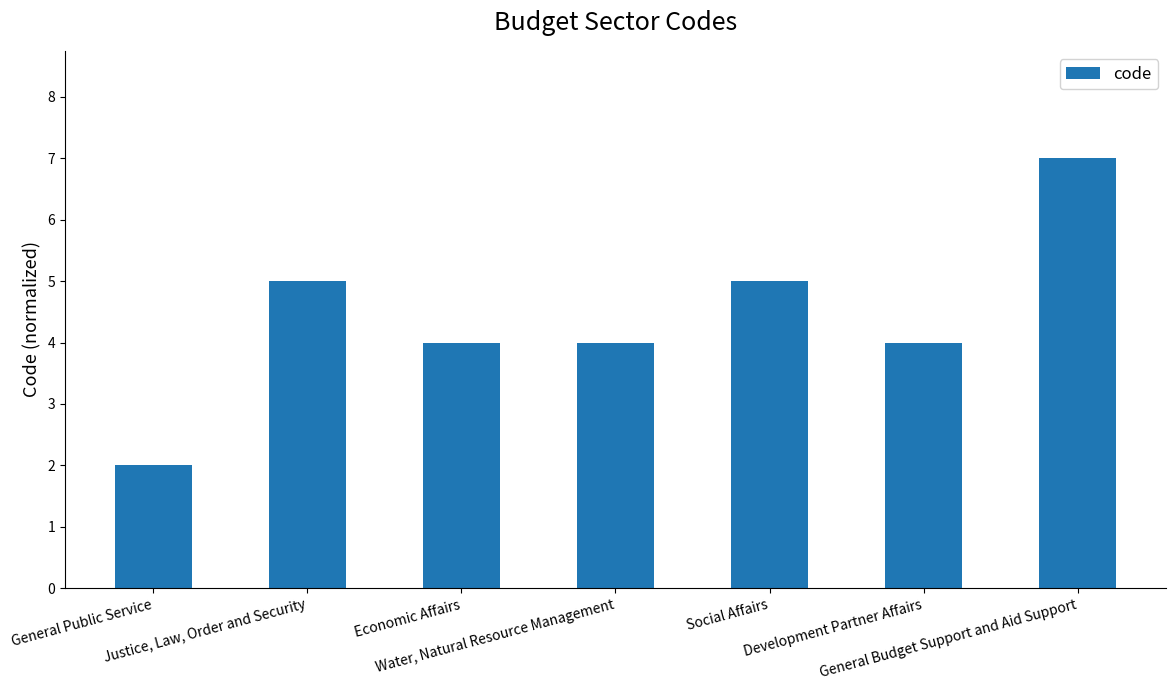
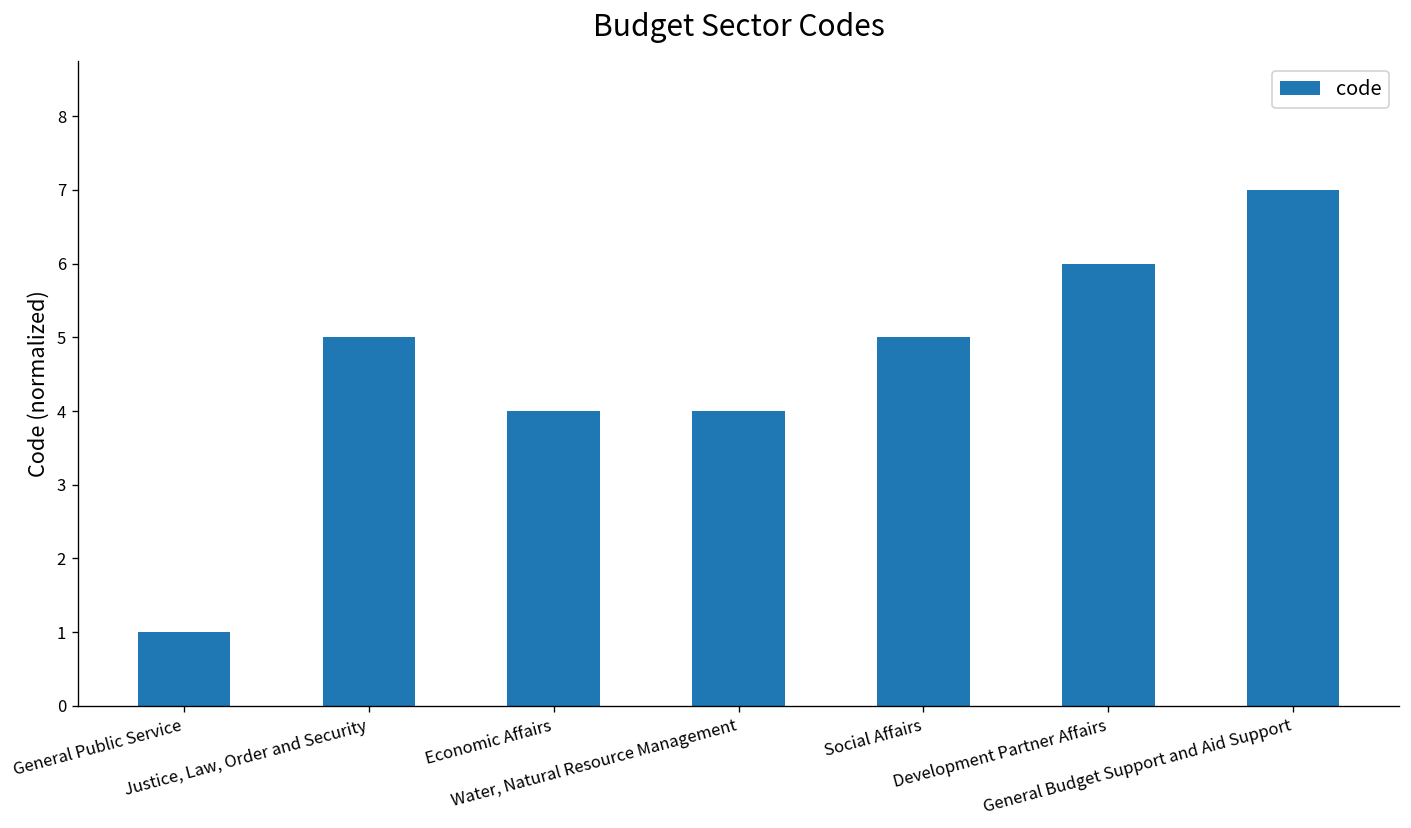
  {
-   "General Public Service": 2,
+   "General Public Service": 1,
    "Justice, Law, Order and Security": 5,
    "Economic Affairs": 4,
    "Water, Natural Resource Management": 4,
    "Social Affairs": 5,
-   "Development Partner Affairs": 4,
+   "Development Partner Affairs": 6,
    "General Budget Support and Aid Support": 7
  }
